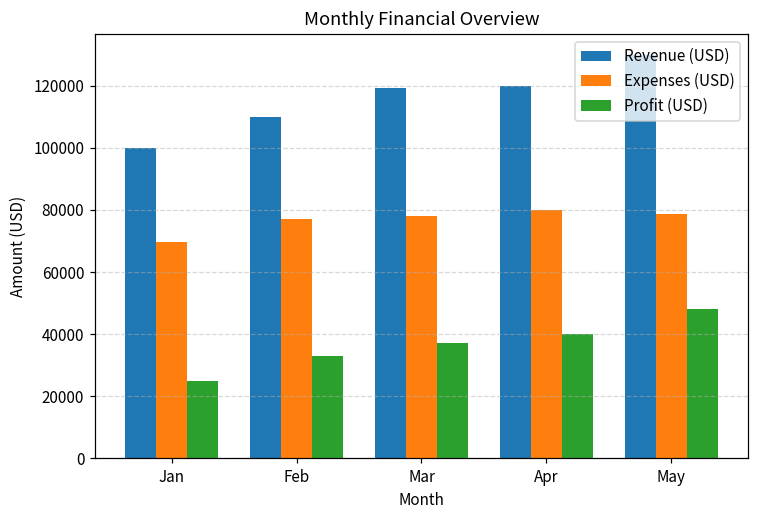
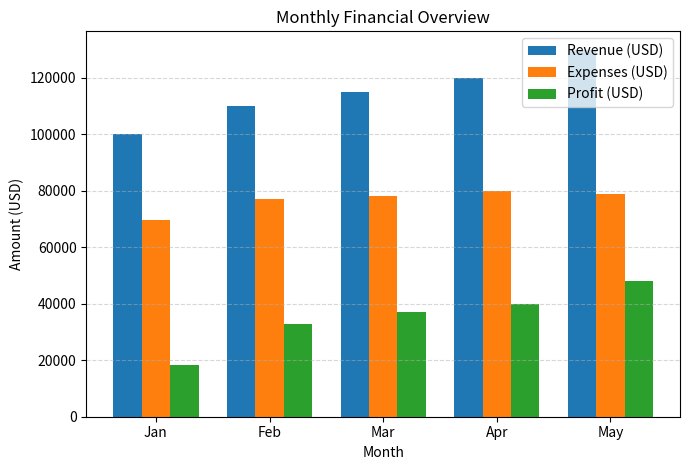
  {
    "Revenue (USD)": {
      "Jan": 100000,
      "Feb": 110000,
-     "Mar": 119000,
+     "Mar": 115000,
      "Apr": 120000
    },
    "Expenses (USD)": {
      "Jan": 70000,
      "Feb": 77000,
      "Mar": 78000,
      "Apr": 80000,
      "May": 79000
    },
    "Profit (USD)": {
-     "Jan": 25000,
+     "Jan": 18000,
      "Feb": 33000,
      "Mar": 37000,
      "Apr": 40000,
      "May": 48000
    }
  }
